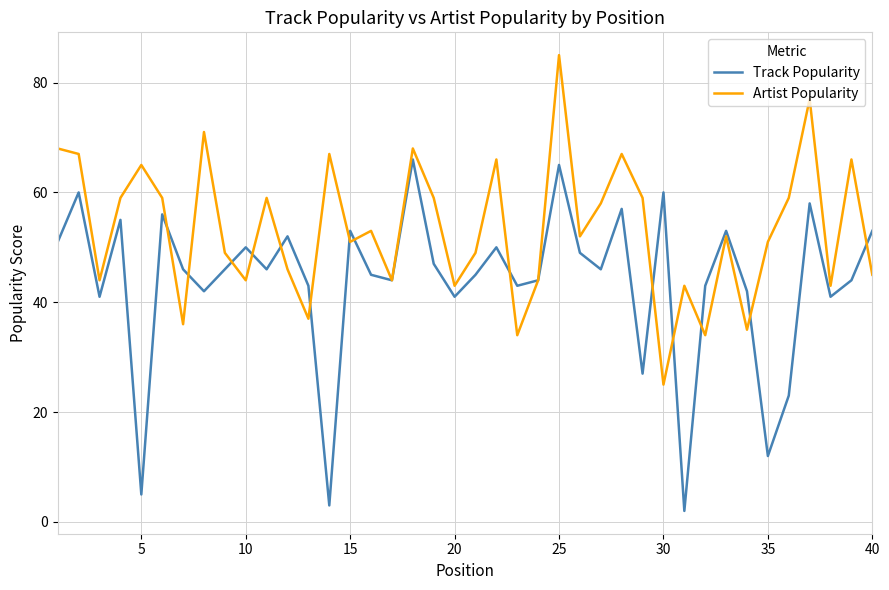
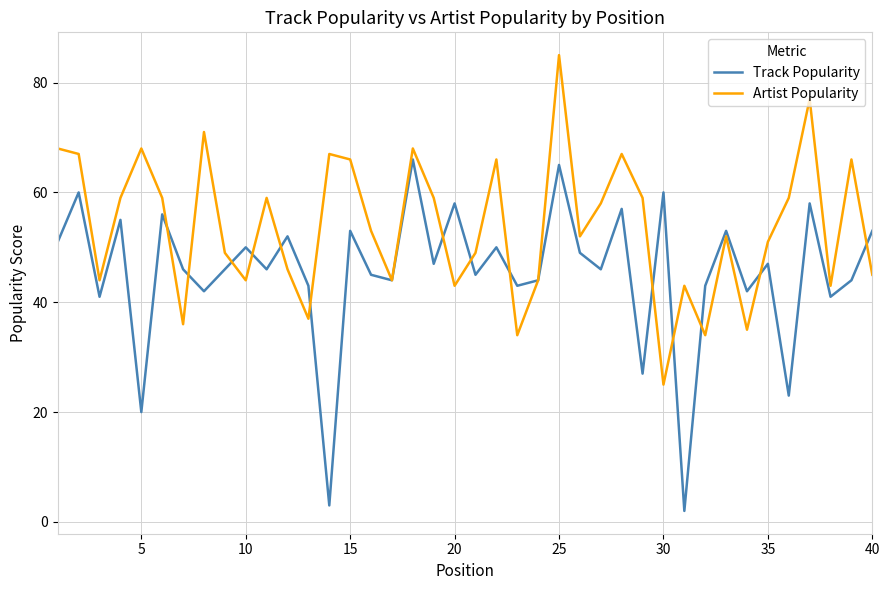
  {
    "Track Popularity": {
-     "5": 5,
+     "5": 20,
      "10": 50,
      "15": 53,
-     "20": 41,
+     "20": 58,
      "25": 65,
      "30": 60,
-     "35": 12,
+     "35": 47,
      "40": 53
    },
    "Artist Popularity": {
-     "5": 65,
+     "5": 68,
      "10": 44,
-     "15": 51,
+     "15": 66,
      "20": 43,
      "25": 85,
      "30": 25,
      "35": 51,
      "40": 45
    }
  }
